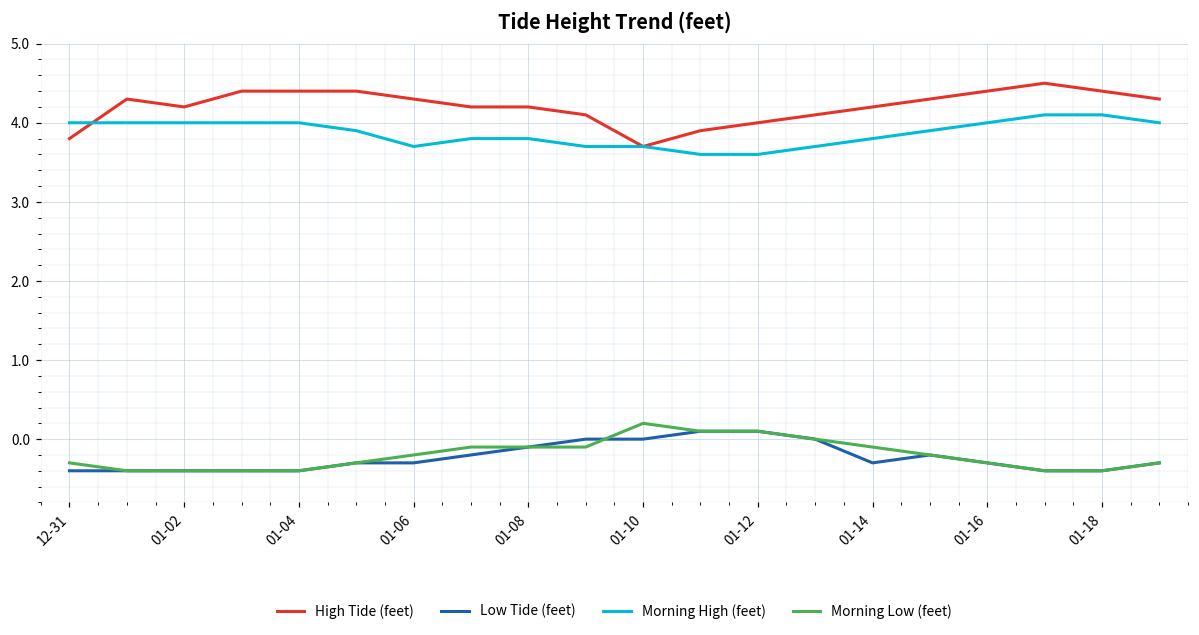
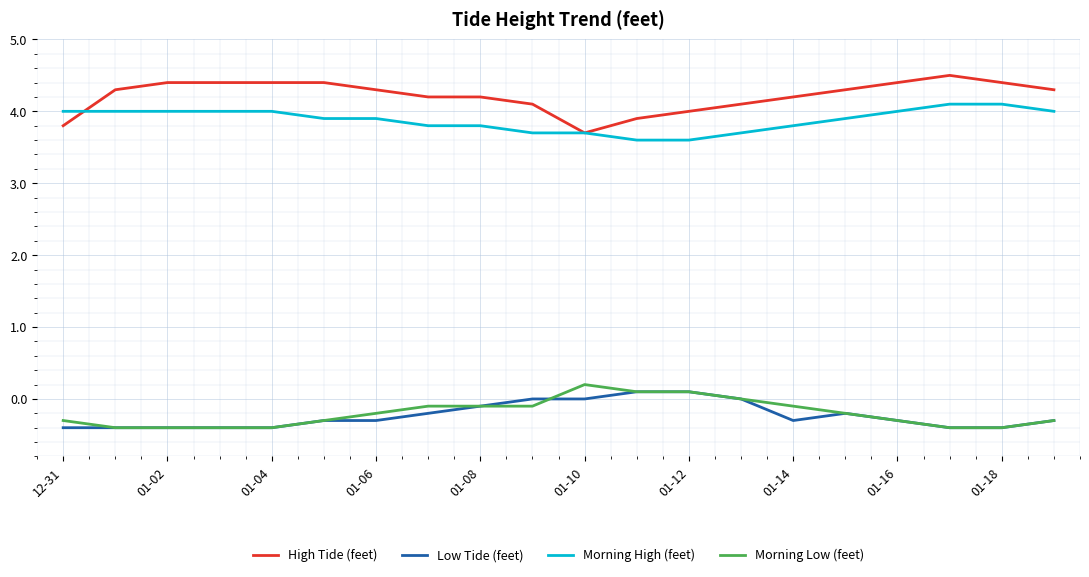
  {
    "High Tide (feet)": {
      "12-31": 3.8,
-     "01-02": 4.2,
+     "01-02": 4.4,
      "01-04": 4.4,
      "01-06": 4.3,
      "01-08": 4.2,
      "01-12": 4.0,
      "01-14": 4.2,
      "01-16": 4.4,
      "01-18": 4.4
    },
    "Low Tide (feet)": {
      "12-31": -0.4,
      "01-06": -0.3,
      "01-10": 0.0,
      "01-14": -0.3
    },
    "Morning High (feet)": {
      "12-31": 4.0,
      "01-02": 4.0,
      "01-04": 4.0,
-     "01-06": 3.7,
+     "01-06": 3.9,
      "01-08": 3.8,
      "01-12": 3.6,
      "01-14": 3.8,
      "01-16": 4.0,
      "01-18": 4.1
    },
    "Morning Low (feet)": {
      "12-31": -0.3,
      "01-06": -0.2,
      "01-10": 0.2,
      "01-14": -0.1
    }
  }
